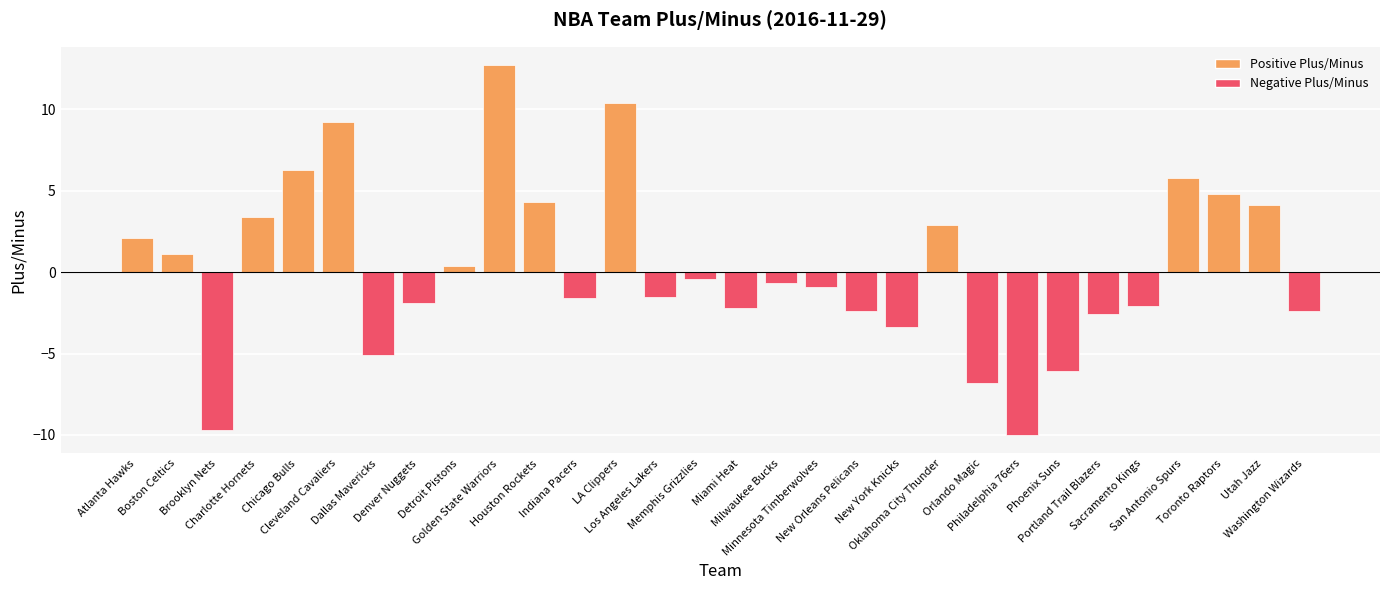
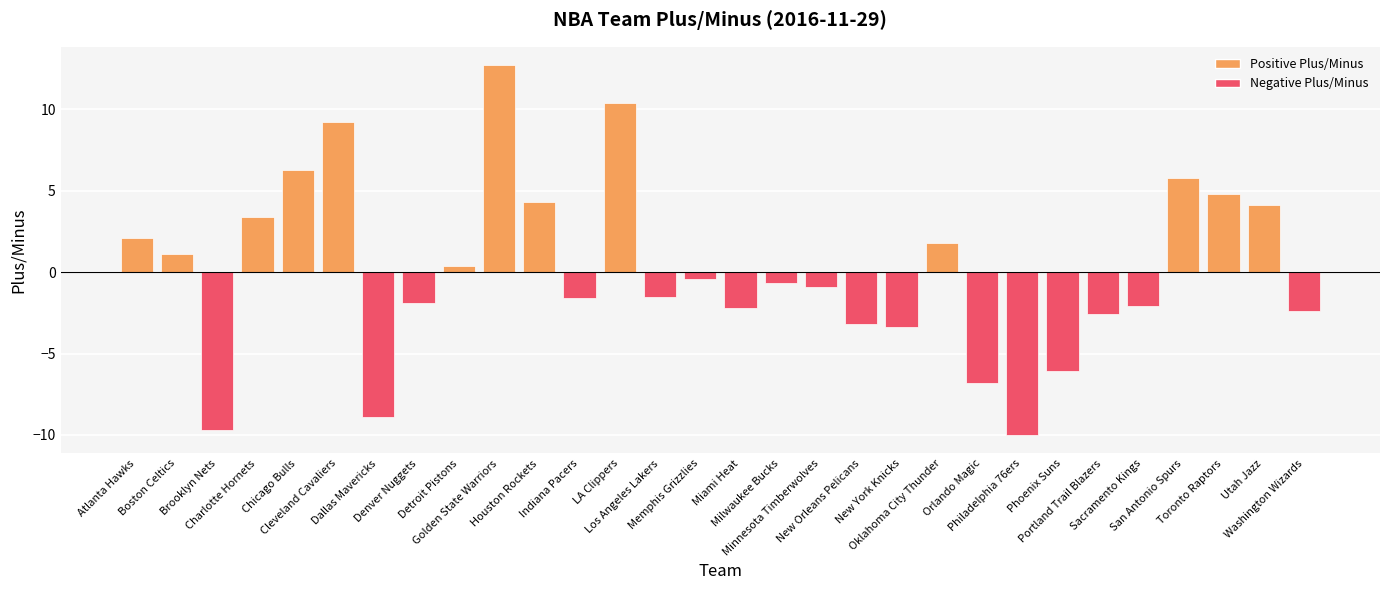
  {
    "Atlanta Hawks": 2.1,
    "Boston Celtics": 1.1,
    "Brooklyn Nets": -9.7,
    "Charlotte Hornets": 3.4,
    "Chicago Bulls": 6.3,
    "Cleveland Cavaliers": 9.2,
-   "Dallas Mavericks": -5.1,
+   "Dallas Mavericks": -8.9,
    "Denver Nuggets": -1.9,
    "Detroit Pistons": 0.4,
    "Golden State Warriors": 12.7,
    "Houston Rockets": 4.3,
    "Indiana Pacers": -1.6,
    "LA Clippers": 10.4,
    "Los Angeles Lakers": -1.5,
    "Memphis Grizzlies": -0.4,
    "Miami Heat": -2.2,
    "Milwaukee Bucks": -0.7,
    "Minnesota Timberwolves": -0.9,
-   "New Orleans Pelicans": -2.4,
+   "New Orleans Pelicans": -3.2,
    "New York Knicks": -3.4,
-   "Oklahoma City Thunder": 2.9,
+   "Oklahoma City Thunder": 1.8,
    "Orlando Magic": -6.8,
    "Philadelphia 76ers": -10.0,
    "Phoenix Suns": -6.1,
    "Portland Trail Blazers": -2.6,
    "Sacramento Kings": -2.1,
    "San Antonio Spurs": 5.8,
    "Toronto Raptors": 4.8,
    "Utah Jazz": 4.1,
    "Washington Wizards": -2.4
  }
